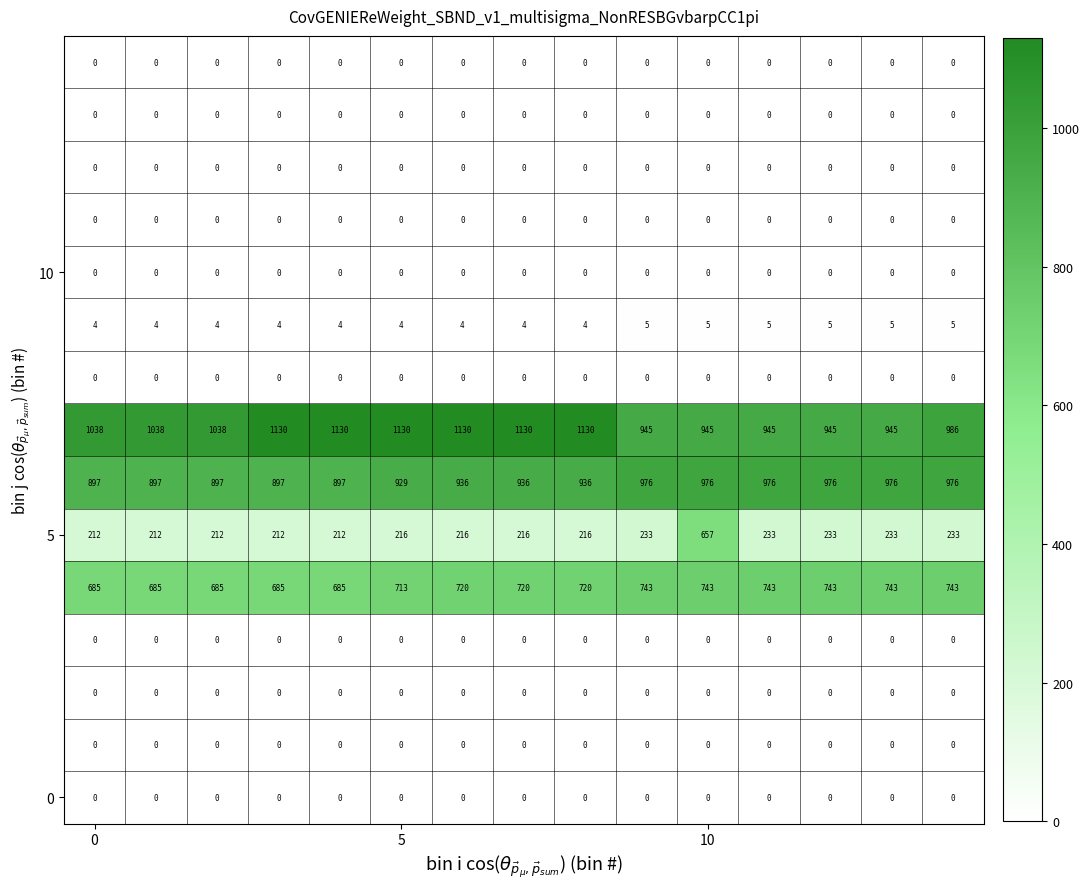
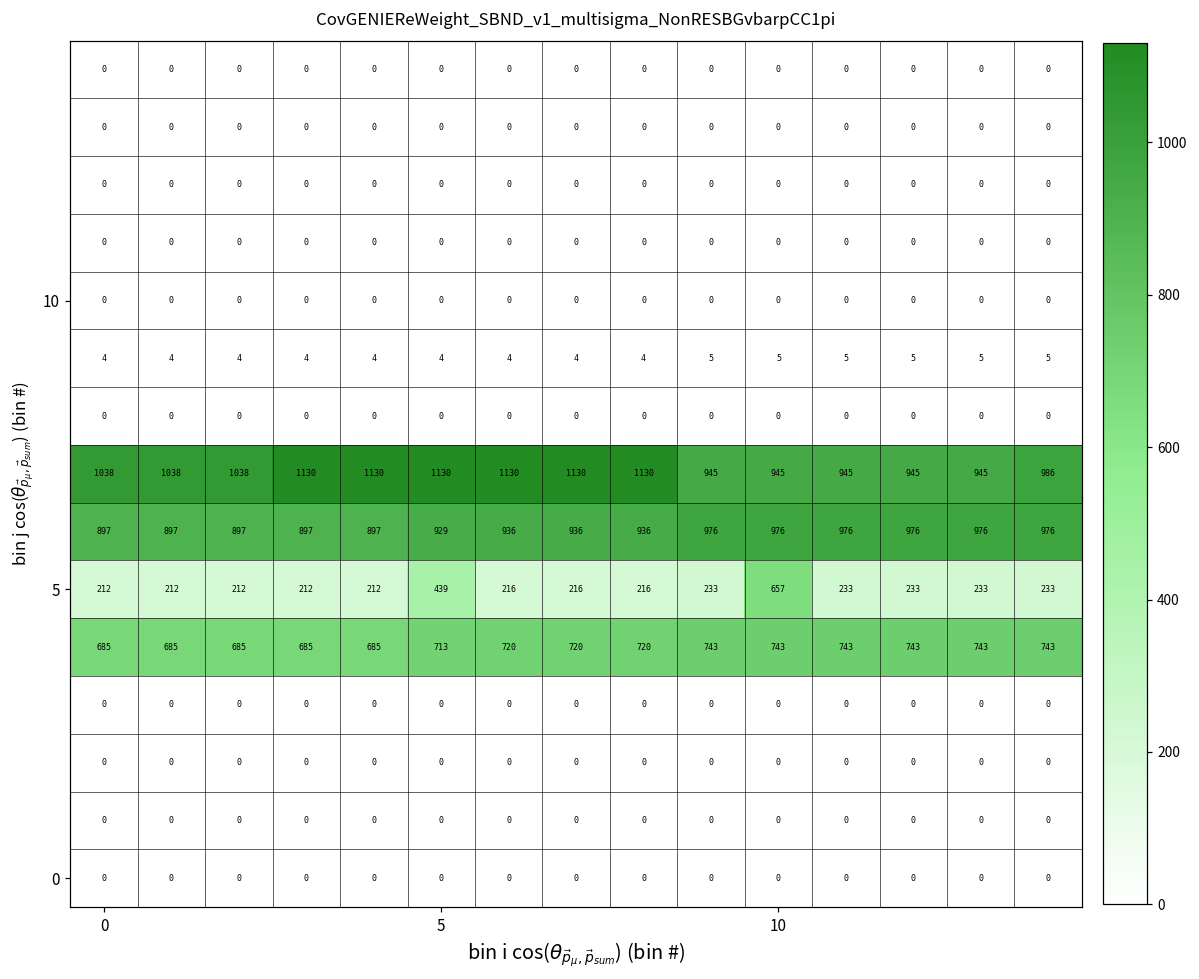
  {
    "10": {
      "0": 0,
      "5": 0,
      "10": 0
    },
    "5": {
      "0": 212,
-     "5": 216,
+     "5": 439,
      "10": 657
    },
    "0": {
      "0": 0,
      "5": 0,
      "10": 0
    }
  }
